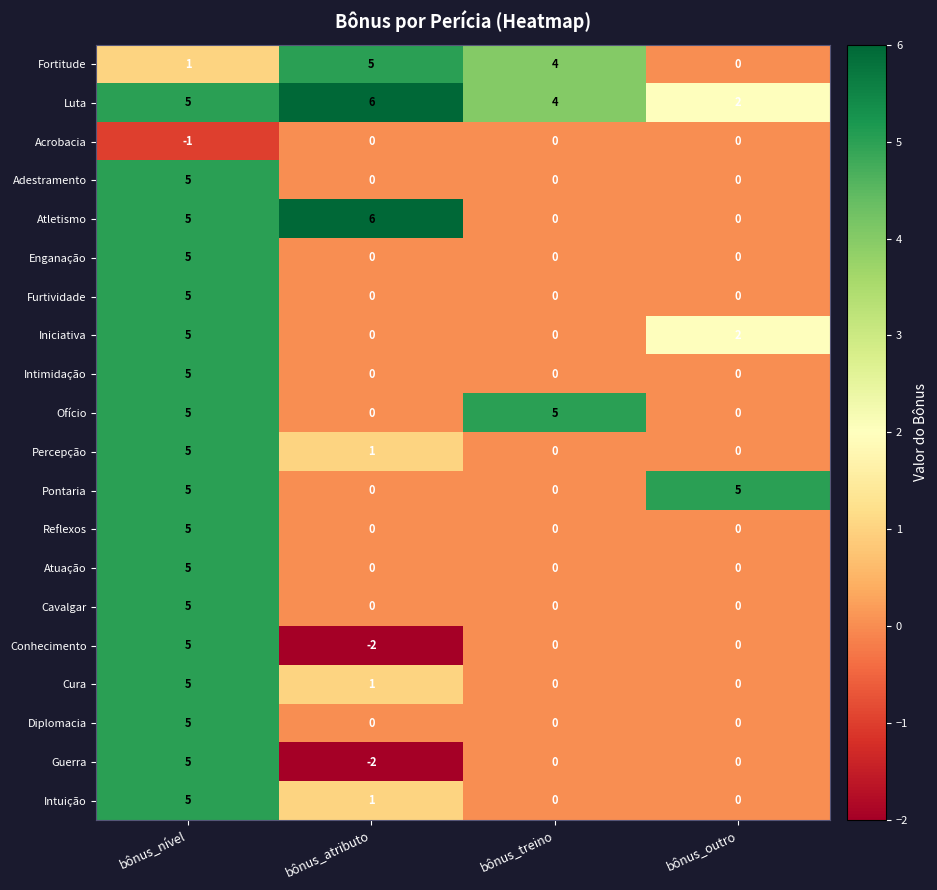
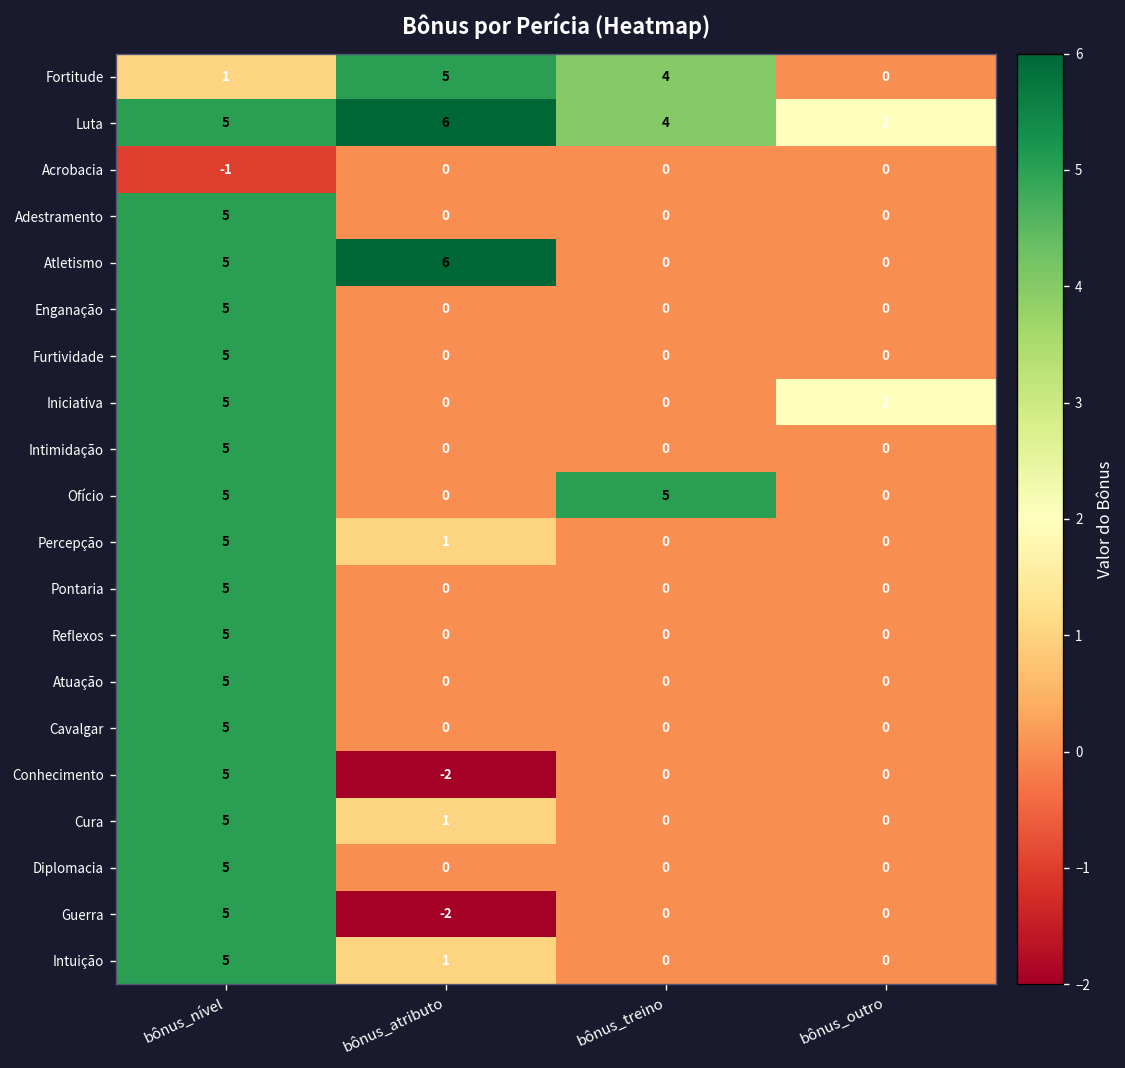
  {
    "Fortitude": {
      "bônus_nível": 1,
      "bônus_atributo": 5,
      "bônus_treino": 4,
      "bônus_outro": 0
    },
    "Luta": {
      "bônus_nível": 5,
      "bônus_atributo": 6,
      "bônus_treino": 4,
      "bônus_outro": 2
    },
    "Acrobacia": {
      "bônus_nível": -1,
      "bônus_atributo": 0,
      "bônus_treino": 0,
      "bônus_outro": 0
    },
    "Adestramento": {
      "bônus_nível": 5,
      "bônus_atributo": 0,
      "bônus_treino": 0,
      "bônus_outro": 0
    },
    "Atletismo": {
      "bônus_nível": 5,
      "bônus_atributo": 6,
      "bônus_treino": 0,
      "bônus_outro": 0
    },
    "Enganação": {
      "bônus_nível": 5,
      "bônus_atributo": 0,
      "bônus_treino": 0,
      "bônus_outro": 0
    },
    "Furtividade": {
      "bônus_nível": 5,
      "bônus_atributo": 0,
      "bônus_treino": 0,
      "bônus_outro": 0
    },
    "Iniciativa": {
      "bônus_nível": 5,
      "bônus_atributo": 0,
      "bônus_treino": 0,
      "bônus_outro": 2
    },
    "Intimidação": {
      "bônus_nível": 5,
      "bônus_atributo": 0,
      "bônus_treino": 0,
      "bônus_outro": 0
    },
    "Ofício": {
      "bônus_nível": 5,
      "bônus_atributo": 0,
      "bônus_treino": 5,
      "bônus_outro": 0
    },
    "Percepção": {
      "bônus_nível": 5,
      "bônus_atributo": 1,
      "bônus_treino": 0,
      "bônus_outro": 0
    },
    "Pontaria": {
      "bônus_nível": 5,
      "bônus_atributo": 0,
      "bônus_treino": 0,
-     "bônus_outro": 5
+     "bônus_outro": 0
    },
    "Reflexos": {
      "bônus_nível": 5,
      "bônus_atributo": 0,
      "bônus_treino": 0,
      "bônus_outro": 0
    },
    "Atuação": {
      "bônus_nível": 5,
      "bônus_atributo": 0,
      "bônus_treino": 0,
      "bônus_outro": 0
    },
    "Cavalgar": {
      "bônus_nível": 5,
      "bônus_atributo": 0,
      "bônus_treino": 0,
      "bônus_outro": 0
    },
    "Conhecimento": {
      "bônus_nível": 5,
      "bônus_atributo": -2,
      "bônus_treino": 0,
      "bônus_outro": 0
    },
    "Cura": {
      "bônus_nível": 5,
      "bônus_atributo": 1,
      "bônus_treino": 0,
      "bônus_outro": 0
    },
    "Diplomacia": {
      "bônus_nível": 5,
      "bônus_atributo": 0,
      "bônus_treino": 0,
      "bônus_outro": 0
    },
    "Guerra": {
      "bônus_nível": 5,
      "bônus_atributo": -2,
      "bônus_treino": 0,
      "bônus_outro": 0
    },
    "Intuição": {
      "bônus_nível": 5,
      "bônus_atributo": 1,
      "bônus_treino": 0,
      "bônus_outro": 0
    }
  }
